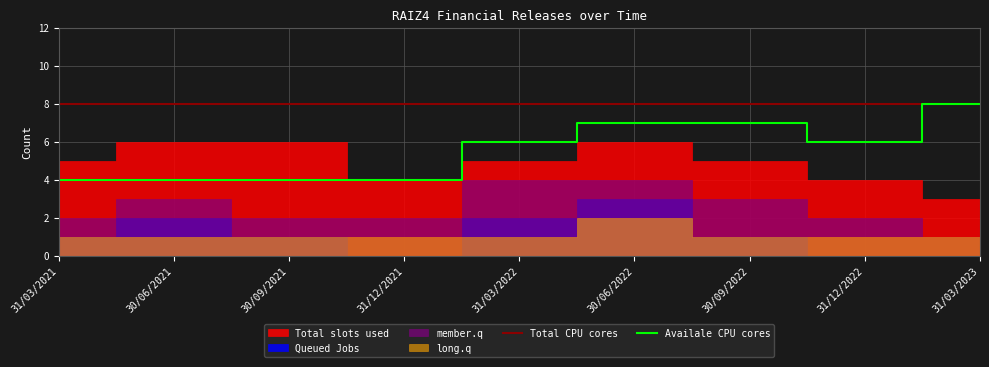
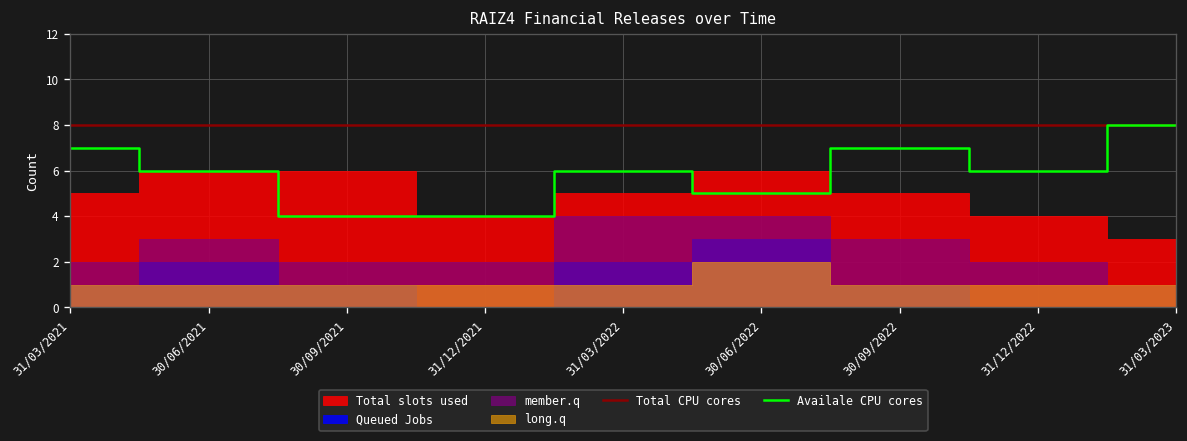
  {
    "Total CPU cores": {
      "31/03/2021": 8,
      "30/06/2021": 8,
      "30/09/2021": 8,
      "31/12/2021": 8,
      "31/03/2022": 8,
      "30/06/2022": 8,
      "30/09/2022": 8,
      "31/12/2022": 8
    },
    "Availale CPU cores": {
-     "31/03/2021": 4,
-     "30/06/2021": 4,
+     "31/03/2021": 7,
+     "30/06/2021": 6,
      "30/09/2021": 4,
      "31/12/2021": 4,
      "31/03/2022": 6,
-     "30/06/2022": 7,
+     "30/06/2022": 5,
      "30/09/2022": 7,
      "31/12/2022": 6
    }
  }
